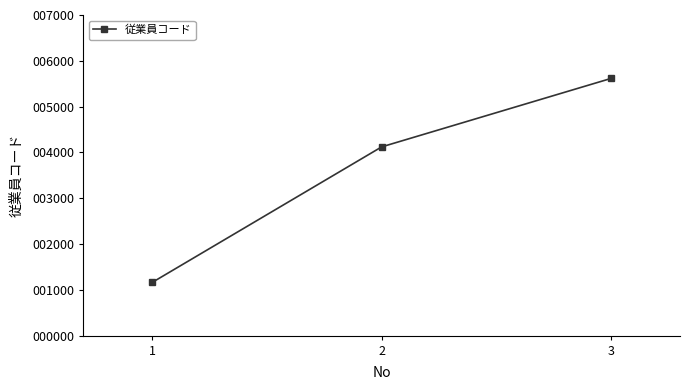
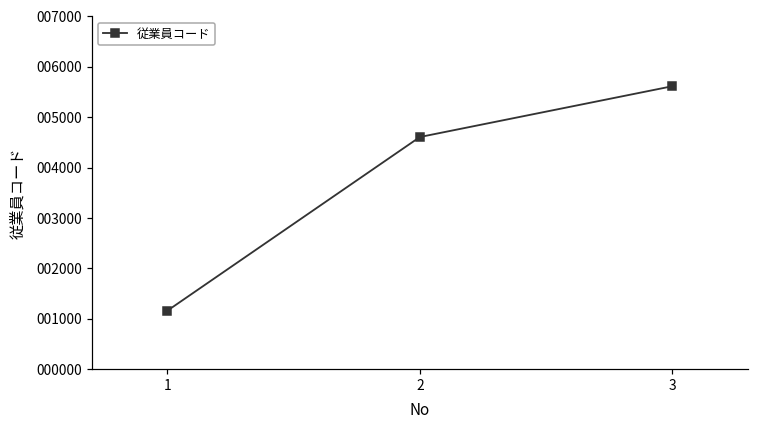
  {
    "1": 1200,
-   "2": 4100,
+   "2": 4600,
    "3": 5600
  }
